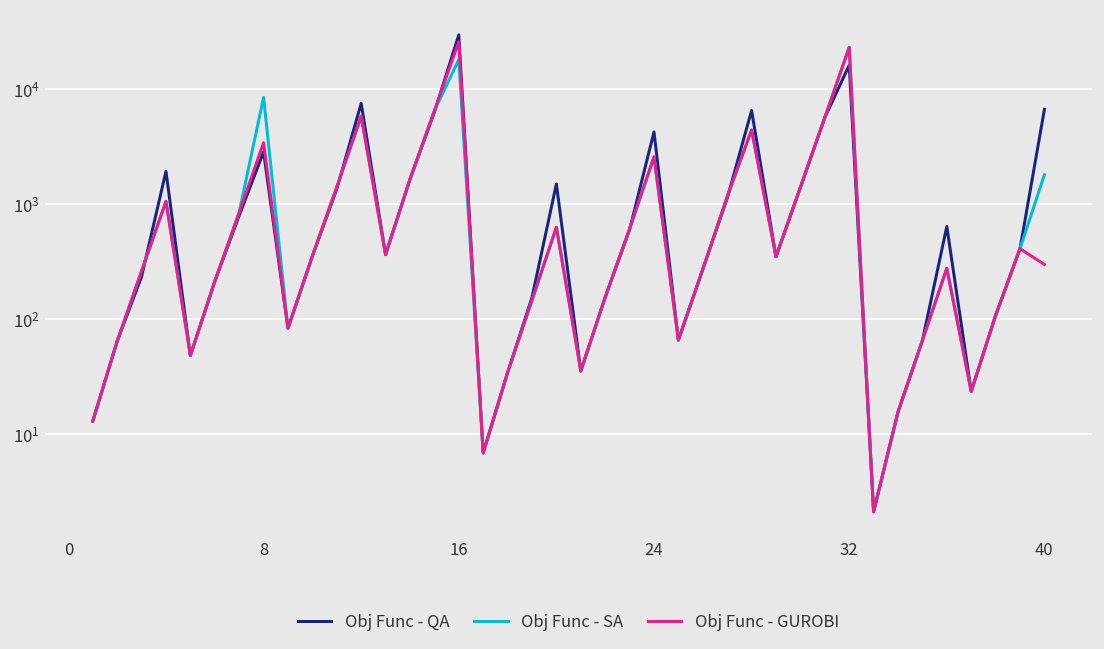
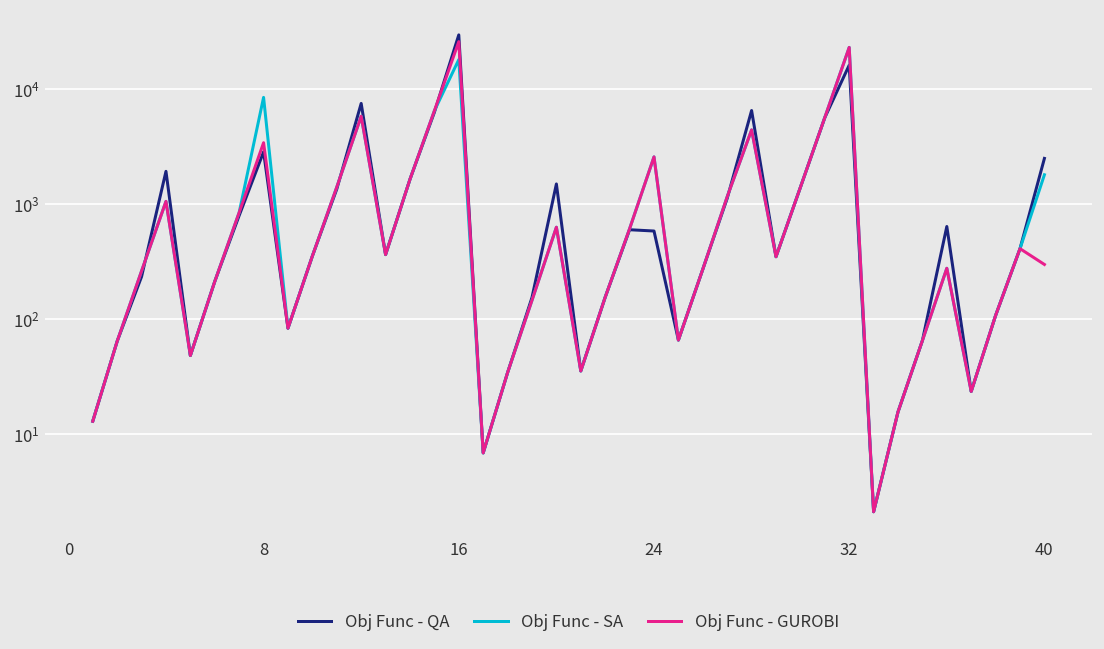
  {
    "Obj Func - QA": {
      "8": 2800,
      "16": 30000,
-     "24": 4000,
+     "24": 600,
      "32": 16000,
-     "40": 7000
+     "40": 2500
    },
    "Obj Func - SA": {
      "8": 8000,
      "16": 18000,
      "40": 1800
    },
    "Obj Func - GUROBI": {
      "8": 3400,
      "16": 26000,
      "40": 300
    }
  }
